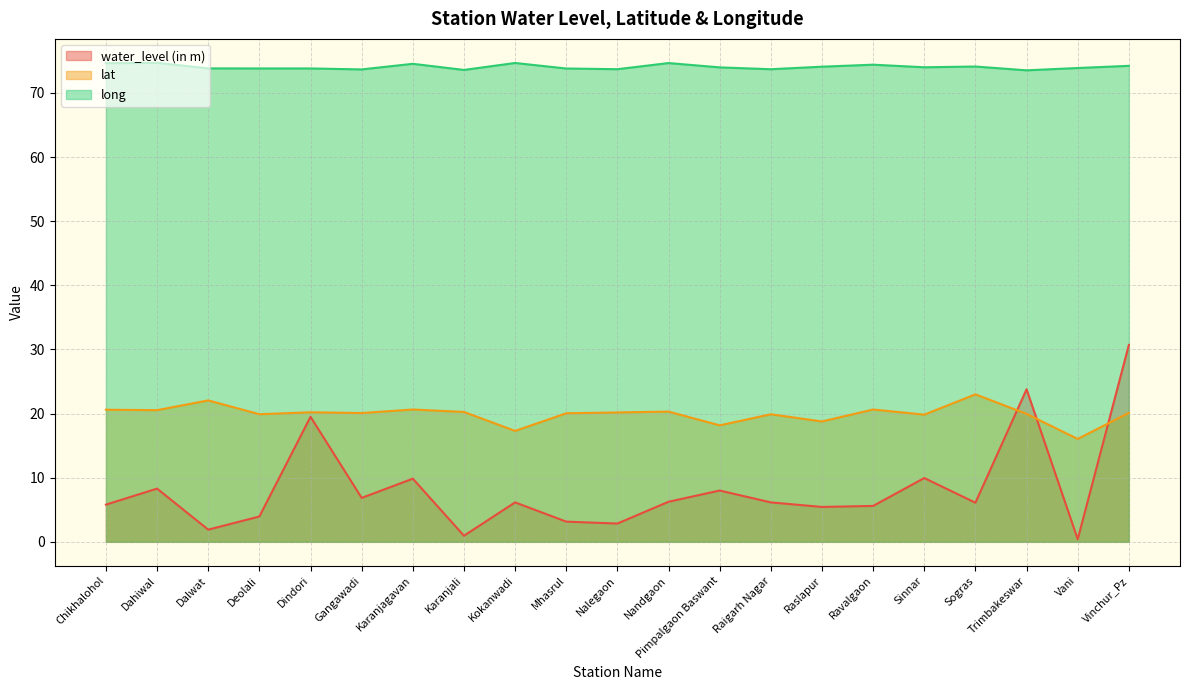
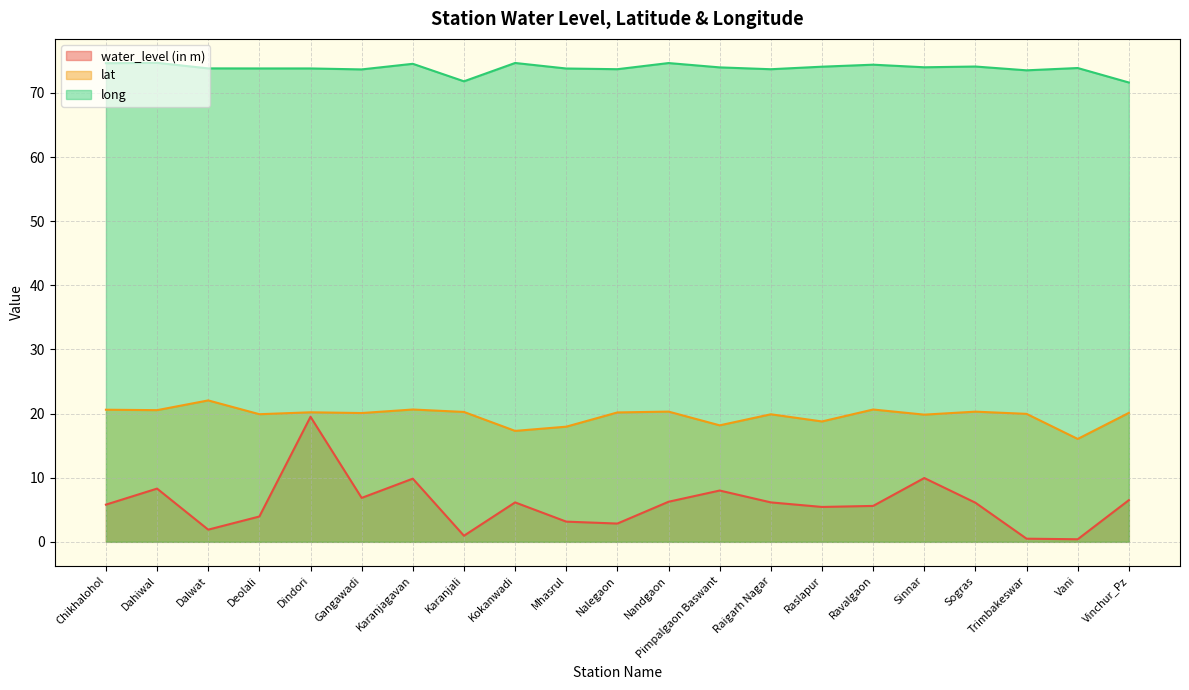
  {
    "water_level (in m)": {
      "Chikhalohol": 6,
      "Dahiwal": 8,
      "Dalwat": 2,
      "Deolali": 4,
      "Dindori": 20,
      "Gangawadi": 7,
      "Karanjagavan": 10,
      "Karanjali": 1,
      "Kokanwadi": 6,
      "Mhasrul": 3,
      "Nalegaon": 3,
      "Nandgaon": 6,
      "Pimpalgaon Baswant": 8,
      "Raigarh Nagar": 6,
      "Raslapur": 5,
      "Ravalgaon": 6,
      "Sinnar": 10,
      "Sogras": 6,
-     "Trimbakeswar": 24,
+     "Trimbakeswar": 0,
      "Vani": 0,
-     "Vinchur_Pz": 31
+     "Vinchur_Pz": 7
    },
    "lat": {
      "Chikhalohol": 21,
      "Dahiwal": 21,
      "Dalwat": 22,
      "Deolali": 20,
      "Dindori": 20,
      "Gangawadi": 20,
      "Karanjagavan": 21,
      "Karanjali": 20,
      "Kokanwadi": 17,
-     "Mhasrul": 20,
+     "Mhasrul": 18,
      "Nalegaon": 20,
      "Nandgaon": 20,
      "Pimpalgaon Baswant": 18,
      "Raigarh Nagar": 20,
      "Raslapur": 19,
      "Ravalgaon": 21,
      "Sinnar": 20,
-     "Sogras": 23,
+     "Sogras": 20,
      "Trimbakeswar": 20,
      "Vani": 16,
      "Vinchur_Pz": 20
    },
    "long": {
      "Deolali": 74,
      "Dindori": 74,
      "Gangawadi": 74,
      "Karanjagavan": 75,
-     "Karanjali": 74,
+     "Karanjali": 72,
      "Kokanwadi": 75,
      "Mhasrul": 74,
      "Nalegaon": 74,
      "Nandgaon": 75,
      "Pimpalgaon Baswant": 74,
      "Raigarh Nagar": 74,
      "Raslapur": 74,
      "Ravalgaon": 74,
      "Sinnar": 74,
      "Sogras": 74,
      "Trimbakeswar": 74,
      "Vani": 74,
-     "Vinchur_Pz": 74
+     "Vinchur_Pz": 72
    }
  }
